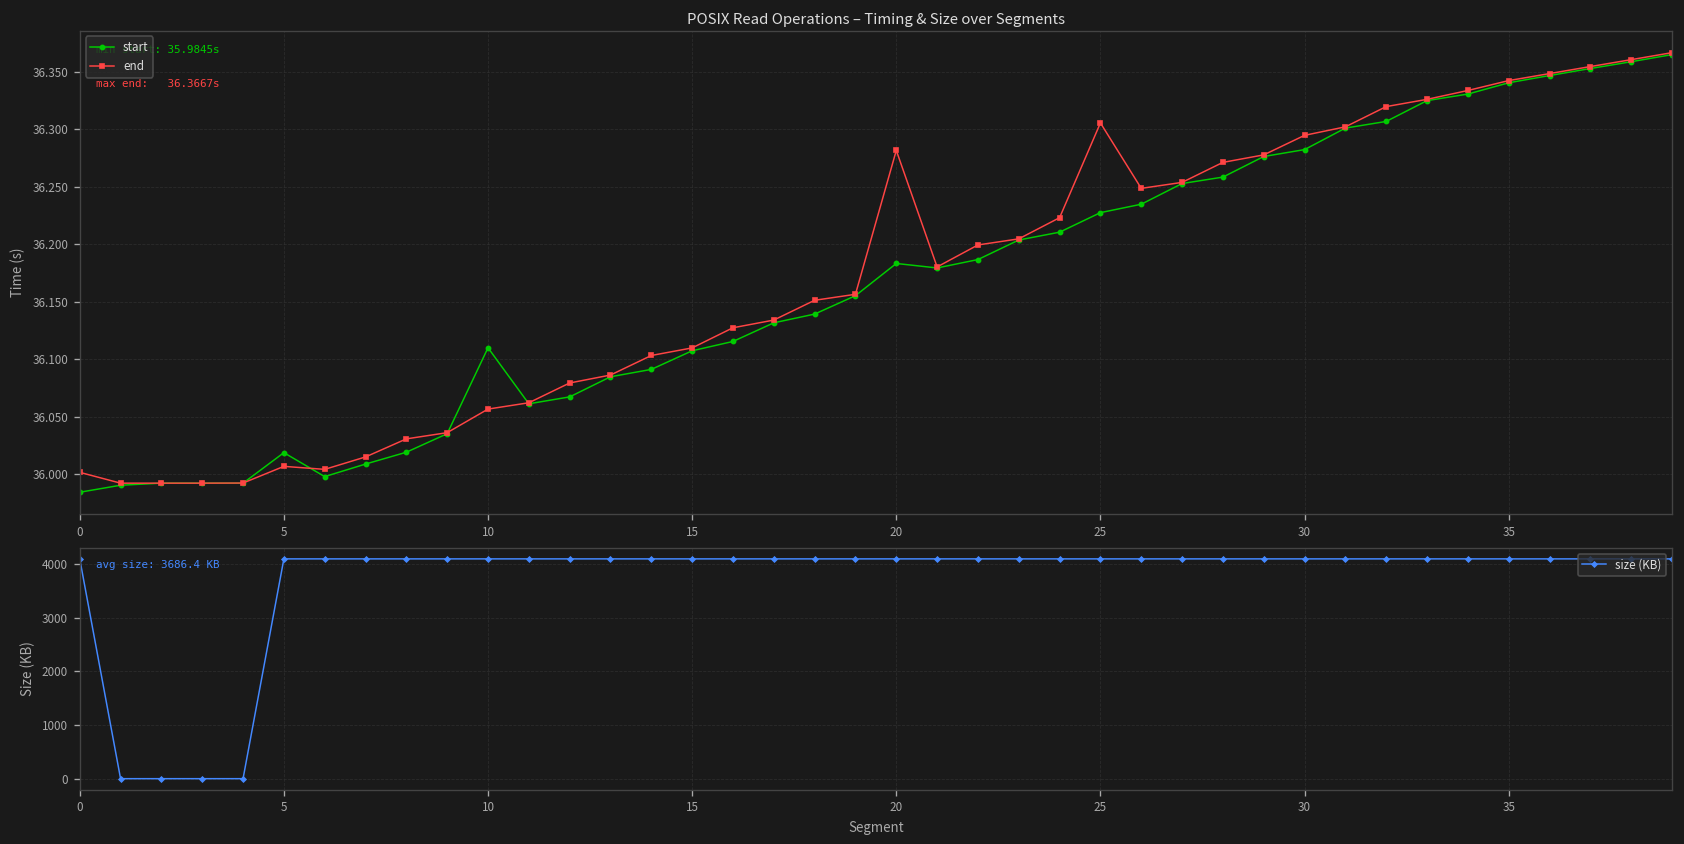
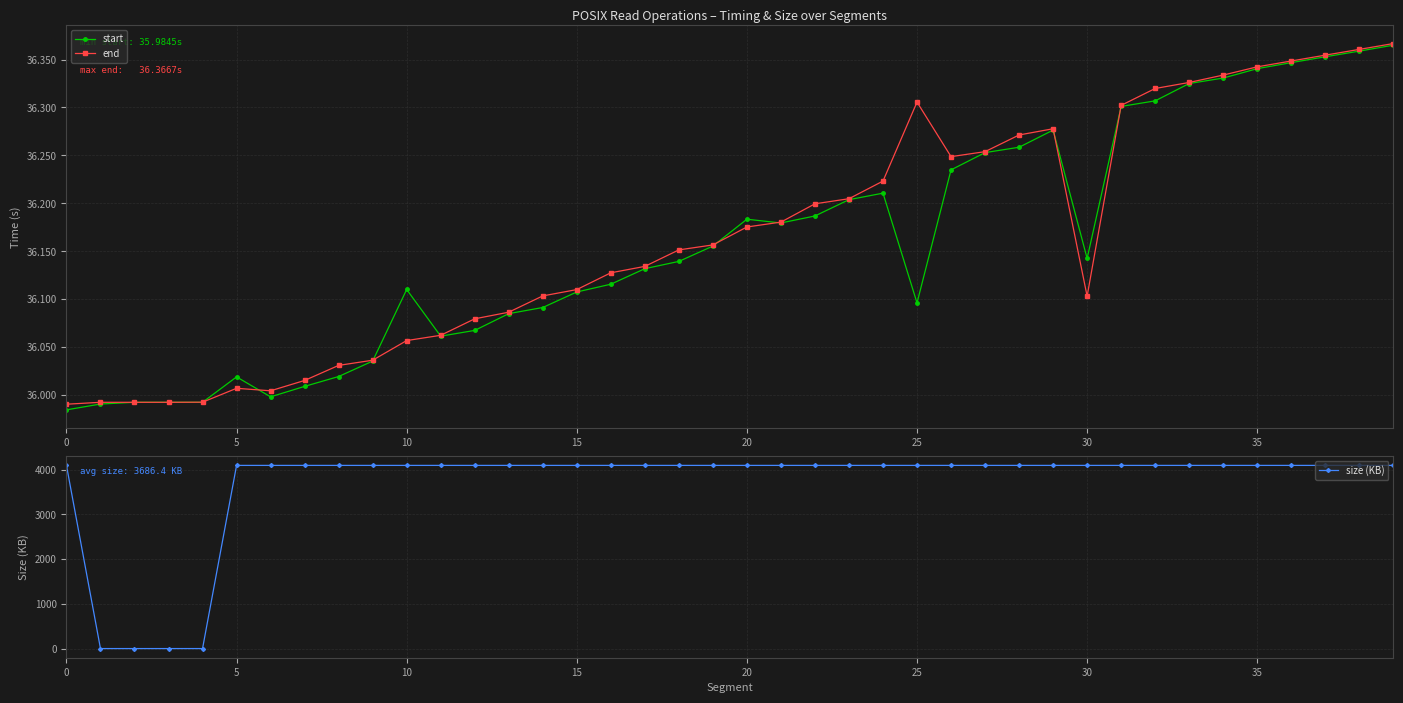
  {
    "POSIX Read Operations – Timing & Size over Segments": {
      "start": {
        "0": 35.98,
        "5": 36.02,
        "10": 36.11,
        "20": 36.18,
-       "25": 36.23,
-       "30": 36.28
+       "25": 36.10,
+       "30": 36.14
      },
      "end": {
-       "0": 36.00,
+       "0": 35.99,
        "5": 36.01,
        "10": 36.06,
-       "20": 36.28,
+       "20": 36.18,
        "25": 36.31,
-       "30": 36.29
+       "30": 36.10
      }
    }
  }
